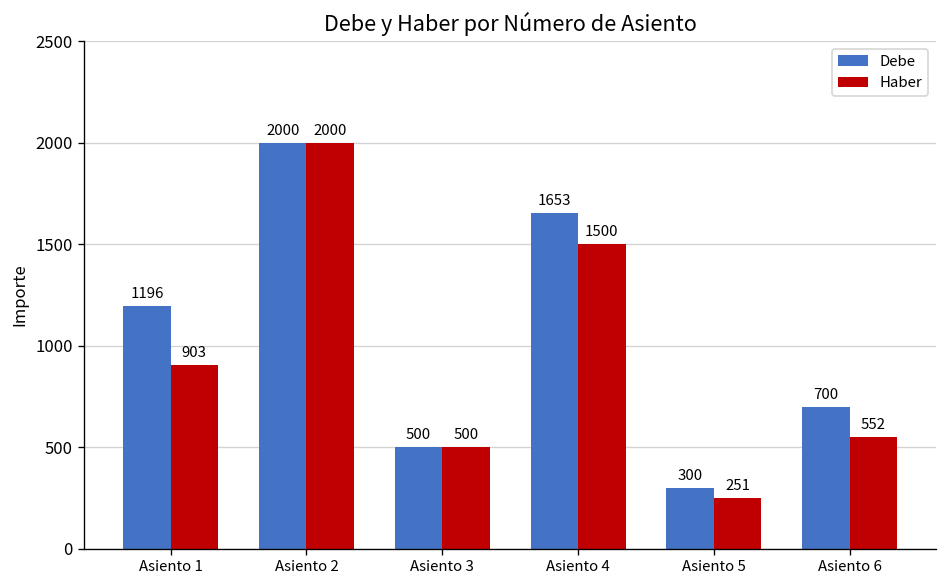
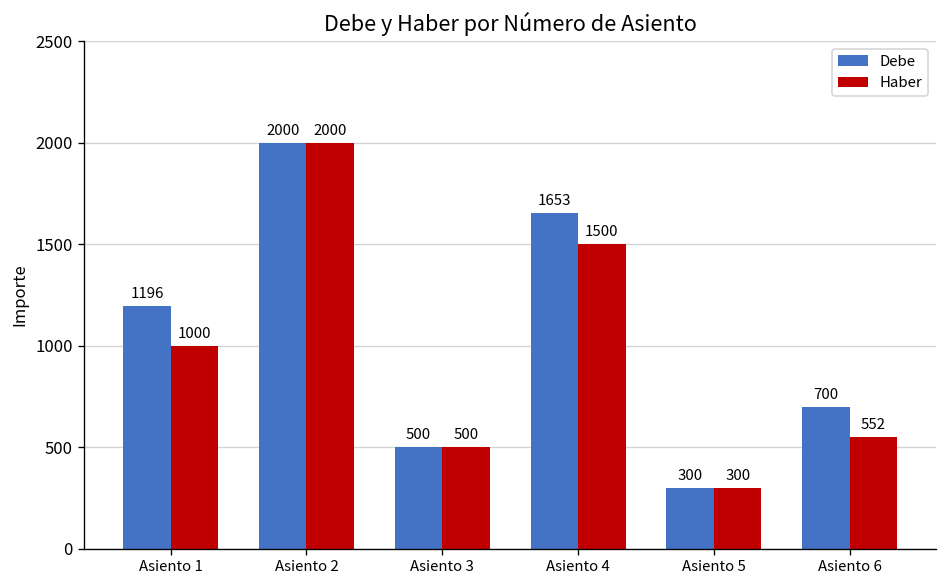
  {
    "Debe": {
      "Asiento 1": 1196,
      "Asiento 2": 2000,
      "Asiento 3": 500,
      "Asiento 4": 1653,
      "Asiento 5": 300,
      "Asiento 6": 700
    },
    "Haber": {
-     "Asiento 1": 903,
+     "Asiento 1": 1000,
      "Asiento 2": 2000,
      "Asiento 3": 500,
      "Asiento 4": 1500,
-     "Asiento 5": 251,
+     "Asiento 5": 300,
      "Asiento 6": 552
    }
  }
